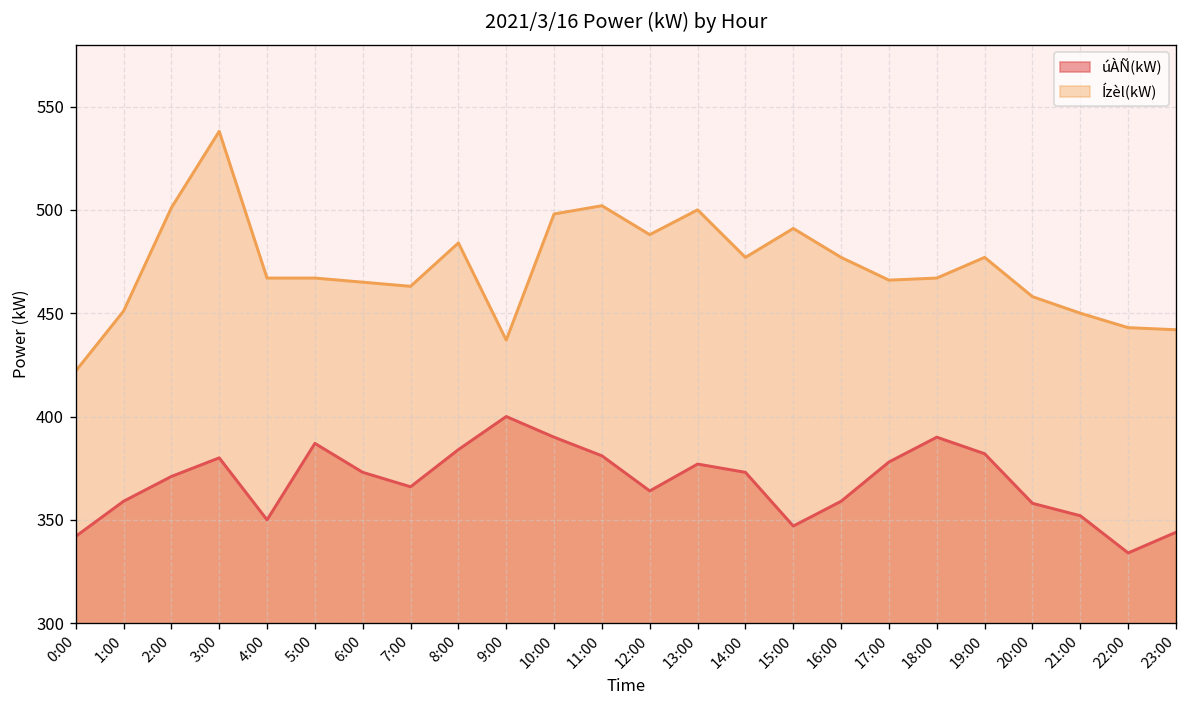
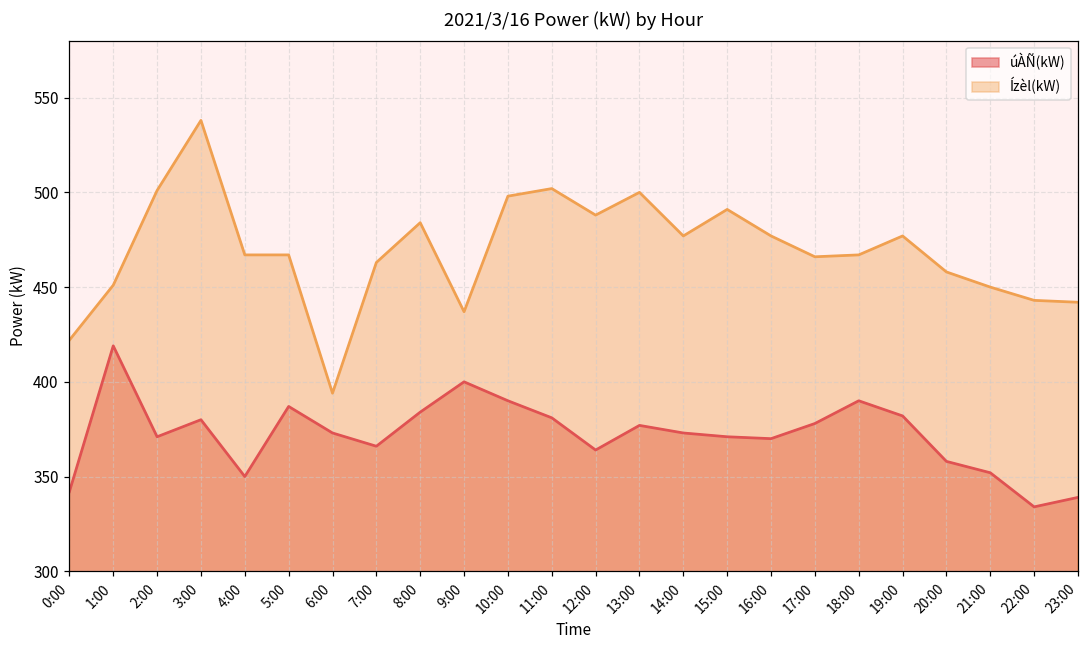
  {
    "úÀÑ(kW)": {
      "0:00": 342,
-     "1:00": 359,
+     "1:00": 419,
      "2:00": 371,
      "3:00": 380,
      "4:00": 350,
      "5:00": 387,
      "6:00": 373,
      "7:00": 366,
      "8:00": 384,
      "9:00": 400,
      "10:00": 390,
      "11:00": 381,
      "12:00": 364,
      "13:00": 377,
      "14:00": 373,
-     "15:00": 347,
-     "16:00": 359,
+     "15:00": 371,
+     "16:00": 370,
      "17:00": 378,
      "18:00": 390,
      "19:00": 382,
      "20:00": 358,
      "21:00": 352,
      "22:00": 334,
-     "23:00": 344
+     "23:00": 339
    },
    "Ízèl(kW)": {
      "0:00": 422,
      "1:00": 451,
      "2:00": 501,
      "3:00": 538,
      "4:00": 467,
      "5:00": 467,
-     "6:00": 465,
+     "6:00": 394,
      "7:00": 463,
      "8:00": 484,
      "9:00": 437,
      "10:00": 498,
      "11:00": 502,
      "12:00": 488,
      "13:00": 500,
      "14:00": 477,
      "15:00": 491,
      "16:00": 477,
      "17:00": 466,
      "18:00": 467,
      "19:00": 477,
      "20:00": 458,
      "21:00": 450,
      "22:00": 443,
      "23:00": 442
    }
  }
